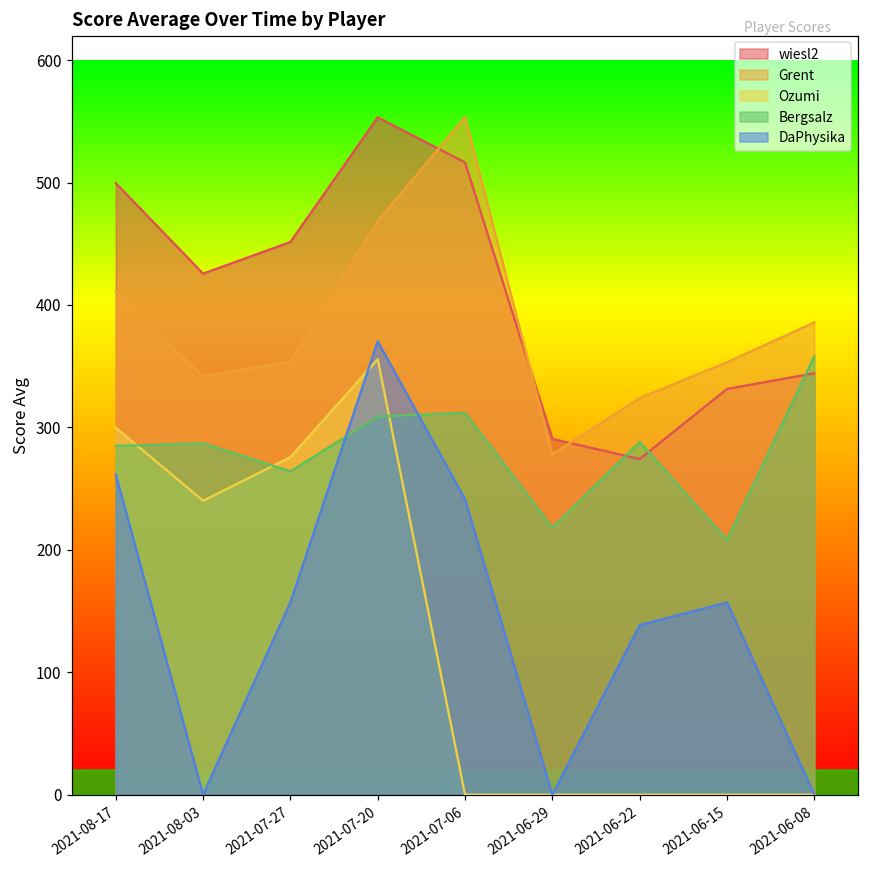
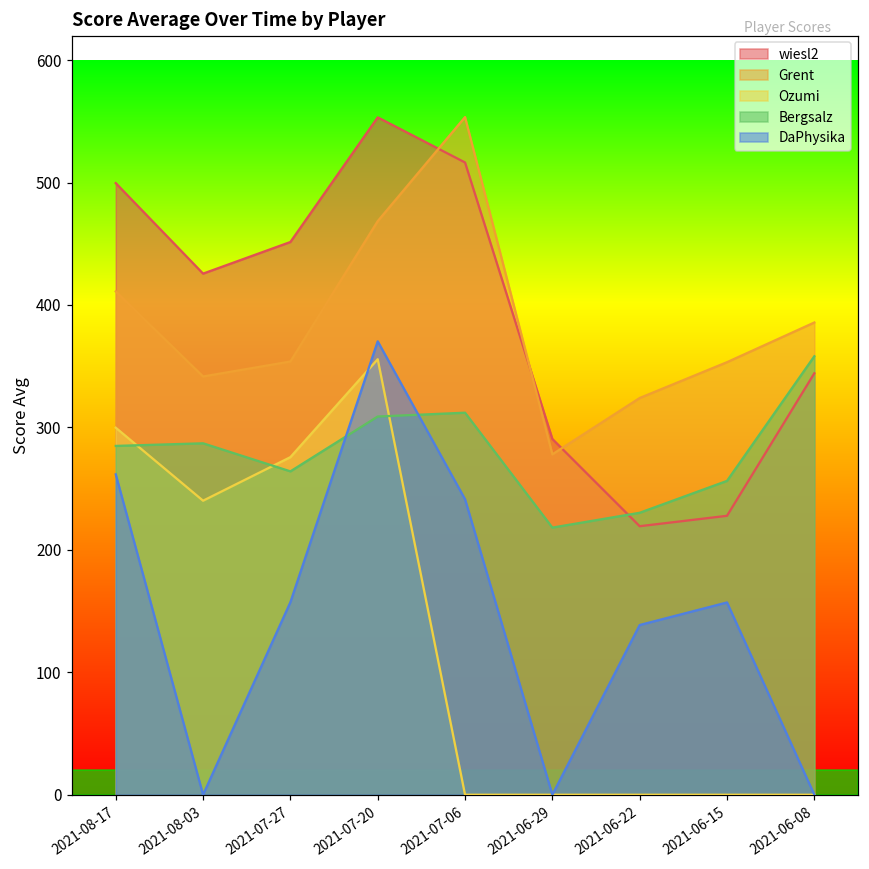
  {
    "wiesl2": {
      "2021-08-17": 500,
      "2021-08-03": 426,
      "2021-07-27": 451,
      "2021-07-20": 553,
      "2021-07-06": 516,
      "2021-06-29": 291,
-     "2021-06-22": 274,
-     "2021-06-15": 331,
+     "2021-06-22": 219,
+     "2021-06-15": 228,
      "2021-06-08": 344
    },
    "Bergsalz": {
      "2021-08-17": 285,
      "2021-08-03": 287,
      "2021-07-27": 264,
      "2021-07-20": 309,
      "2021-07-06": 312,
      "2021-06-29": 218,
-     "2021-06-22": 288,
-     "2021-06-15": 208,
+     "2021-06-22": 230,
+     "2021-06-15": 256,
      "2021-06-08": 358
    },
    "DaPhysika": {
      "2021-08-17": 262,
      "2021-07-27": 157,
      "2021-07-20": 370,
      "2021-07-06": 241,
      "2021-06-22": 139,
      "2021-06-15": 157
    }
  }
